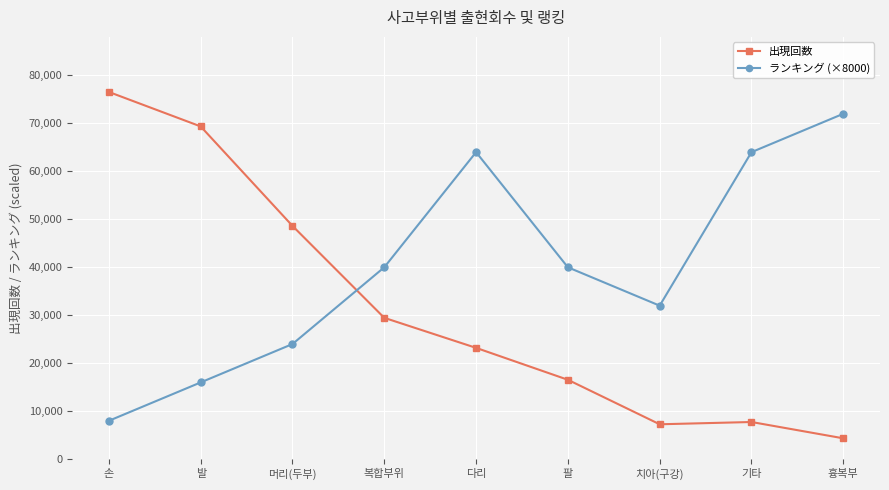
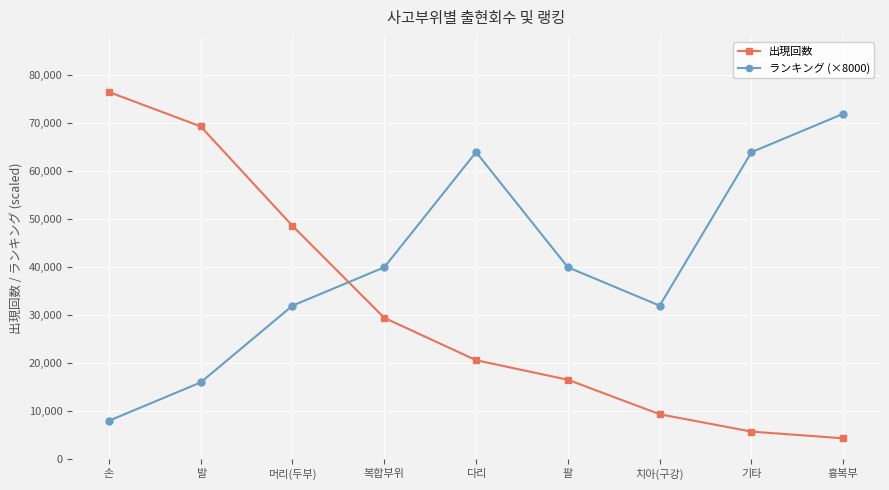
  {
    "出現回数": {
      "손": "77,000",
      "발": "69,000",
      "머리(두부)": "49,000",
      "복합부위": "29,000",
-     "다리": "23,000",
+     "다리": "21,000",
      "팔": "17,000",
-     "치아(구강)": "7,000",
-     "기타": "8,000",
+     "치아(구강)": "9,000",
+     "기타": "6,000",
      "흉복부": "4,000"
    },
    "ランキング (×8000)": {
      "손": "8,000",
      "발": "16,000",
-     "머리(두부)": "24,000",
+     "머리(두부)": "32,000",
      "복합부위": "40,000",
      "다리": "64,000",
      "팔": "40,000",
      "치아(구강)": "32,000",
      "기타": "64,000",
      "흉복부": "72,000"
    }
  }
